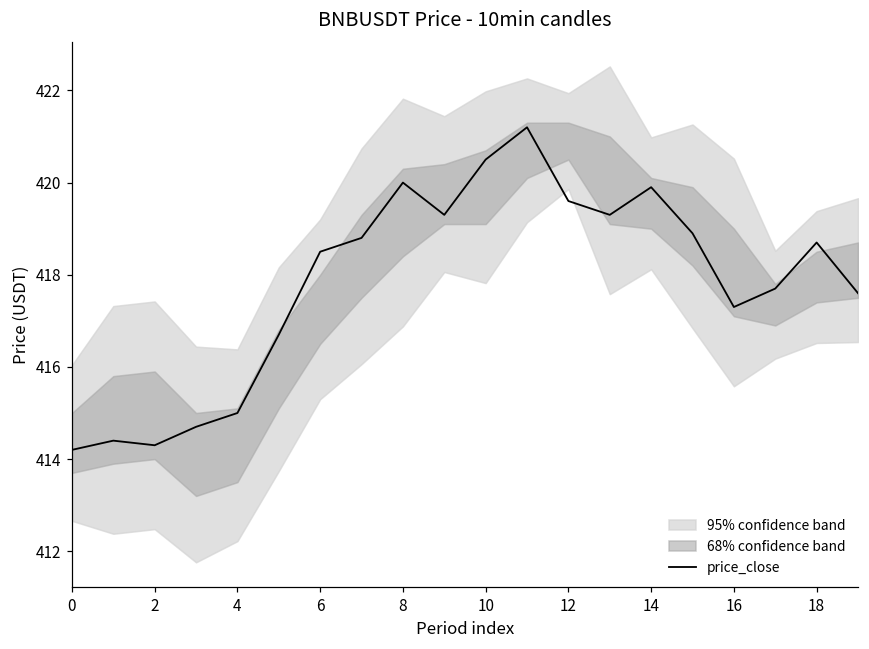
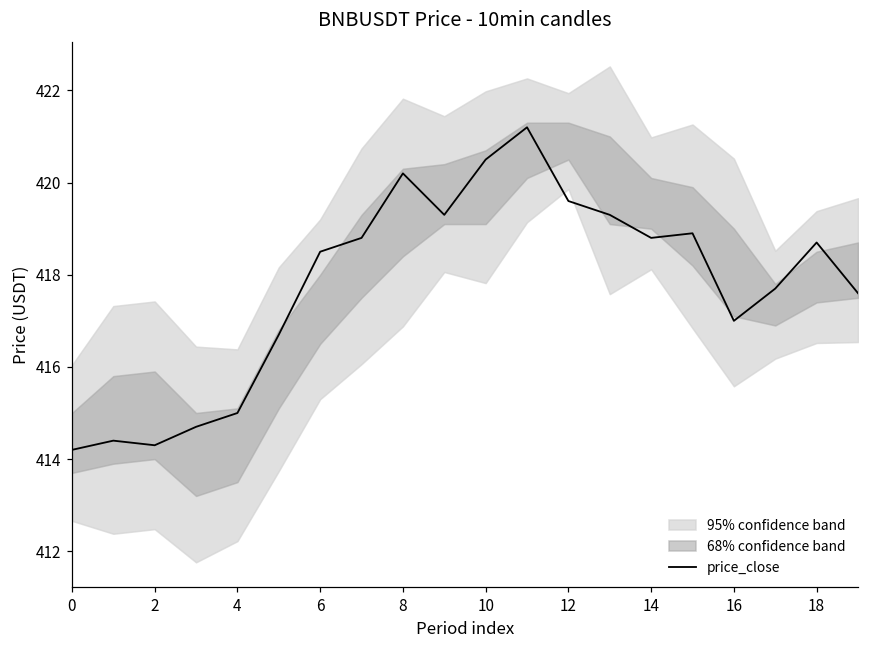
  {
    "price_close": {
      "0": 414.2,
      "2": 414.3,
      "4": 415.0,
      "6": 418.5,
-     "8": 420.0,
+     "8": 420.2,
      "10": 420.5,
      "12": 419.6,
-     "14": 419.9,
-     "16": 417.3,
+     "14": 418.8,
+     "16": 417.0,
      "18": 418.7
    }
  }
